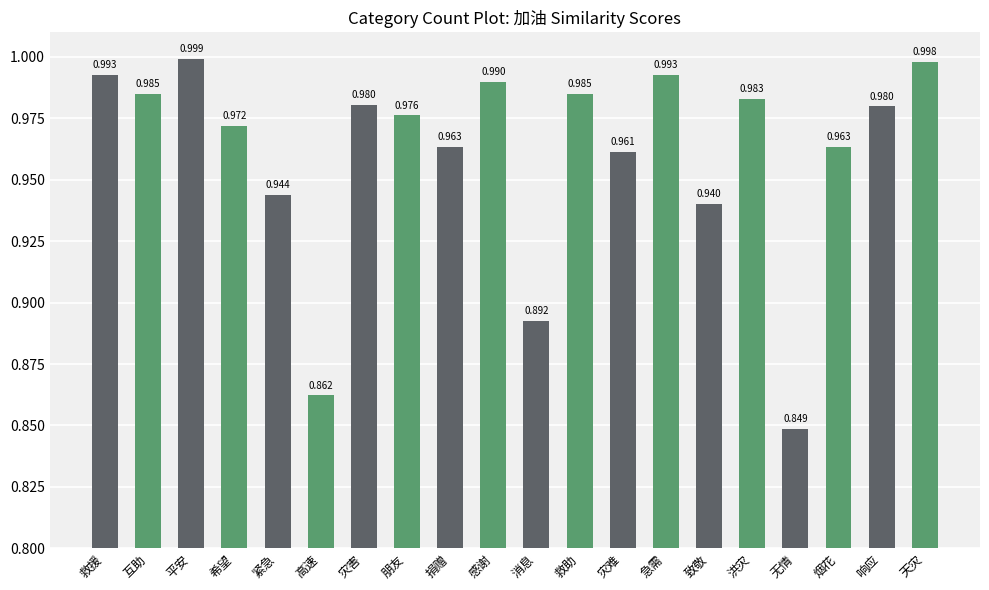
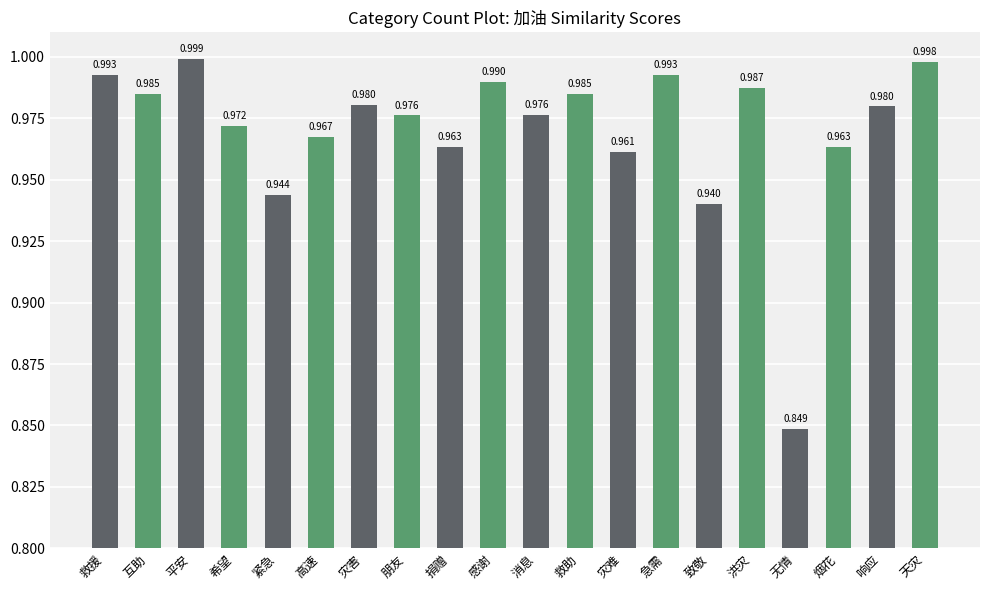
  {
    "救援": 0.993,
    "互助": 0.985,
    "平安": 0.999,
    "希望": 0.972,
    "紧急": 0.944,
-   "高速": 0.862,
+   "高速": 0.967,
    "灾害": 0.980,
    "朋友": 0.976,
    "捐赠": 0.963,
    "感谢": 0.990,
-   "消息": 0.892,
+   "消息": 0.976,
    "救助": 0.985,
    "灾难": 0.961,
    "急需": 0.993,
    "致敬": 0.940,
-   "洪灾": 0.983,
+   "洪灾": 0.987,
    "无情": 0.849,
    "烟花": 0.963,
    "响应": 0.980,
    "天灾": 0.998
  }
